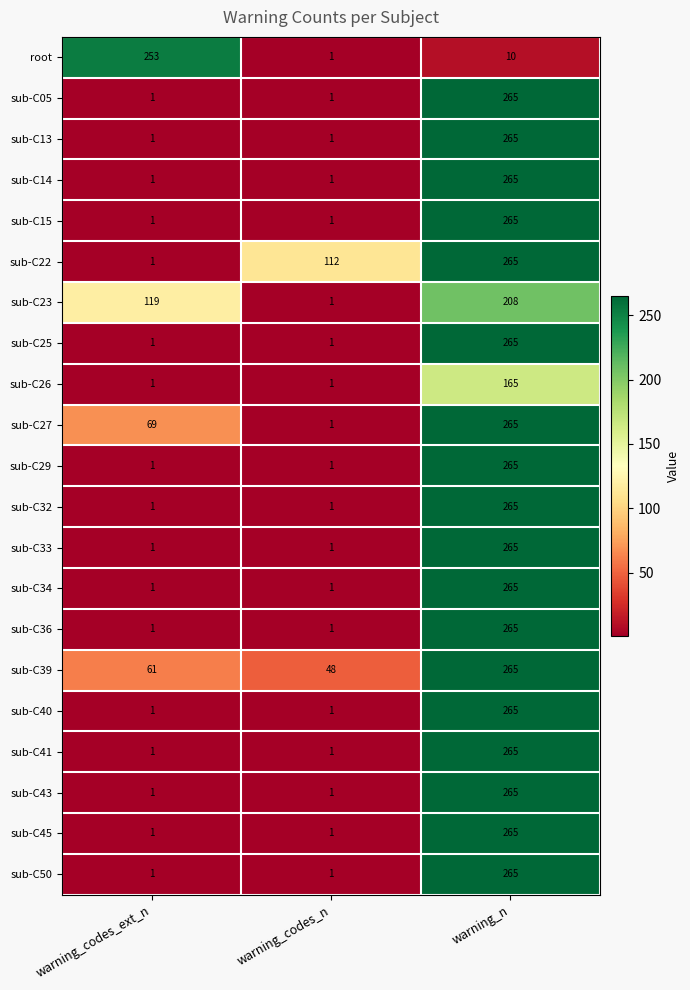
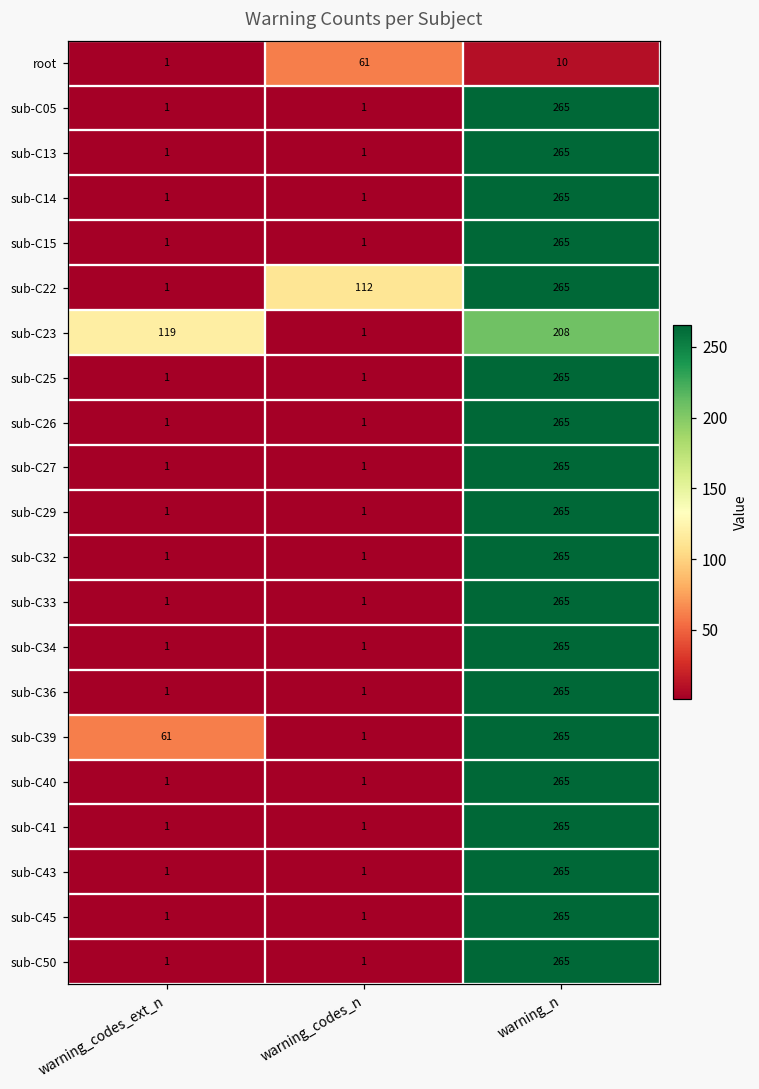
  {
    "root": {
-     "warning_codes_ext_n": 253,
-     "warning_codes_n": 1,
+     "warning_codes_ext_n": 1,
+     "warning_codes_n": 61,
      "warning_n": 10
    },
    "sub-C05": {
      "warning_codes_ext_n": 1,
      "warning_codes_n": 1,
      "warning_n": 265
    },
    "sub-C13": {
      "warning_codes_ext_n": 1,
      "warning_codes_n": 1,
      "warning_n": 265
    },
    "sub-C14": {
      "warning_codes_ext_n": 1,
      "warning_codes_n": 1,
      "warning_n": 265
    },
    "sub-C15": {
      "warning_codes_ext_n": 1,
      "warning_codes_n": 1,
      "warning_n": 265
    },
    "sub-C22": {
      "warning_codes_ext_n": 1,
      "warning_codes_n": 112,
      "warning_n": 265
    },
    "sub-C23": {
      "warning_codes_ext_n": 119,
      "warning_codes_n": 1,
      "warning_n": 208
    },
    "sub-C25": {
      "warning_codes_ext_n": 1,
      "warning_codes_n": 1,
      "warning_n": 265
    },
    "sub-C26": {
      "warning_codes_ext_n": 1,
      "warning_codes_n": 1,
-     "warning_n": 165
+     "warning_n": 265
    },
    "sub-C27": {
-     "warning_codes_ext_n": 69,
+     "warning_codes_ext_n": 1,
      "warning_codes_n": 1,
      "warning_n": 265
    },
    "sub-C29": {
      "warning_codes_ext_n": 1,
      "warning_codes_n": 1,
      "warning_n": 265
    },
    "sub-C32": {
      "warning_codes_ext_n": 1,
      "warning_codes_n": 1,
      "warning_n": 265
    },
    "sub-C33": {
      "warning_codes_ext_n": 1,
      "warning_codes_n": 1,
      "warning_n": 265
    },
    "sub-C34": {
      "warning_codes_ext_n": 1,
      "warning_codes_n": 1,
      "warning_n": 265
    },
    "sub-C36": {
      "warning_codes_ext_n": 1,
      "warning_codes_n": 1,
      "warning_n": 265
    },
    "sub-C39": {
      "warning_codes_ext_n": 61,
-     "warning_codes_n": 48,
+     "warning_codes_n": 1,
      "warning_n": 265
    },
    "sub-C40": {
      "warning_codes_ext_n": 1,
      "warning_codes_n": 1,
      "warning_n": 265
    },
    "sub-C41": {
      "warning_codes_ext_n": 1,
      "warning_codes_n": 1,
      "warning_n": 265
    },
    "sub-C43": {
      "warning_codes_ext_n": 1,
      "warning_codes_n": 1,
      "warning_n": 265
    },
    "sub-C45": {
      "warning_codes_ext_n": 1,
      "warning_codes_n": 1,
      "warning_n": 265
    },
    "sub-C50": {
      "warning_codes_ext_n": 1,
      "warning_codes_n": 1,
      "warning_n": 265
    }
  }
